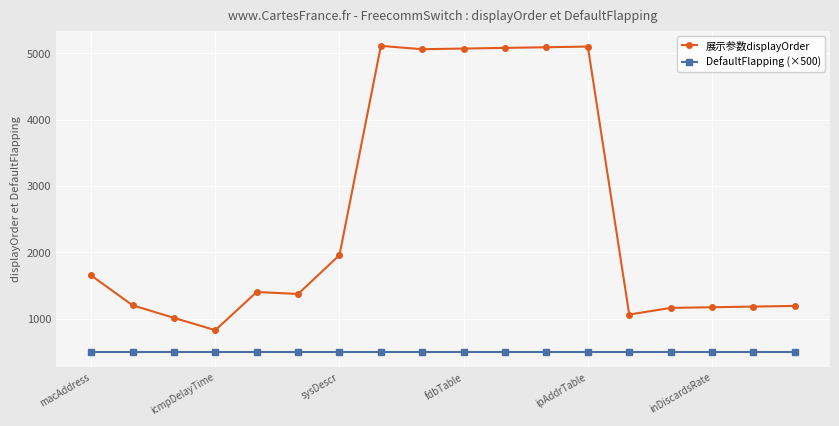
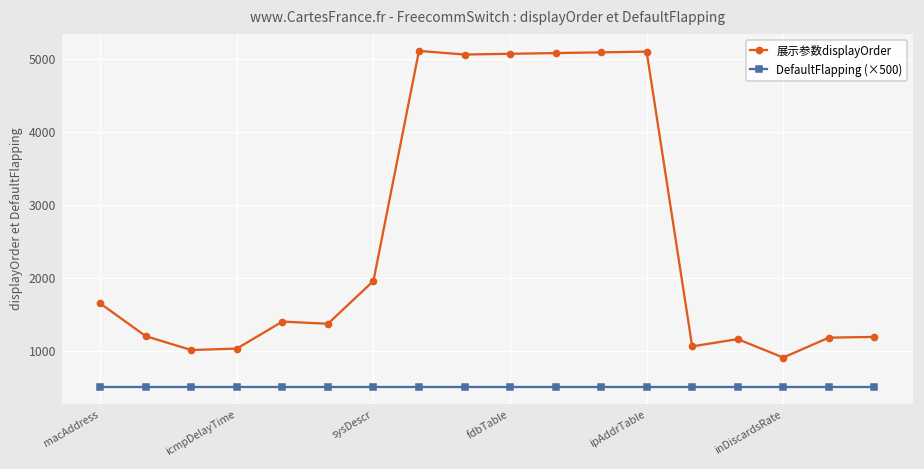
  {
    "展示参数displayOrder": {
      "macAddress": 1600,
-     "icmpDelayTime": 800,
+     "icmpDelayTime": 1000,
      "sysDescr": 2000,
      "fdbTable": 5100,
      "ipAddrTable": 5100,
-     "inDiscardsRate": 1200
+     "inDiscardsRate": 900
    },
    "DefaultFlapping (×500)": {
      "macAddress": 500,
      "icmpDelayTime": 500,
      "sysDescr": 500,
      "fdbTable": 500,
      "ipAddrTable": 500,
      "inDiscardsRate": 500
    }
  }
